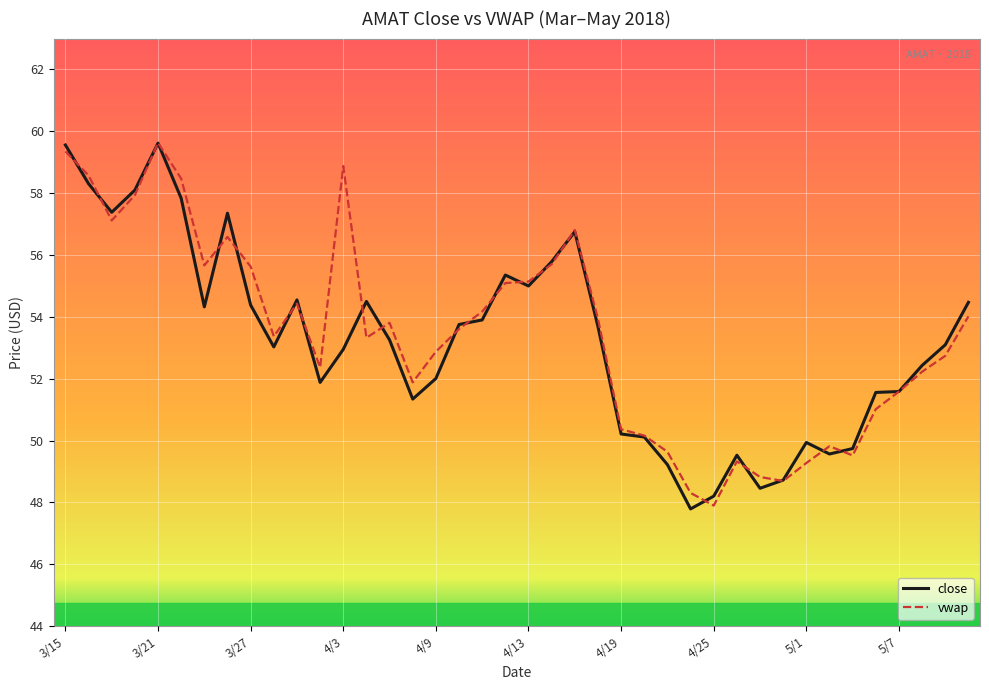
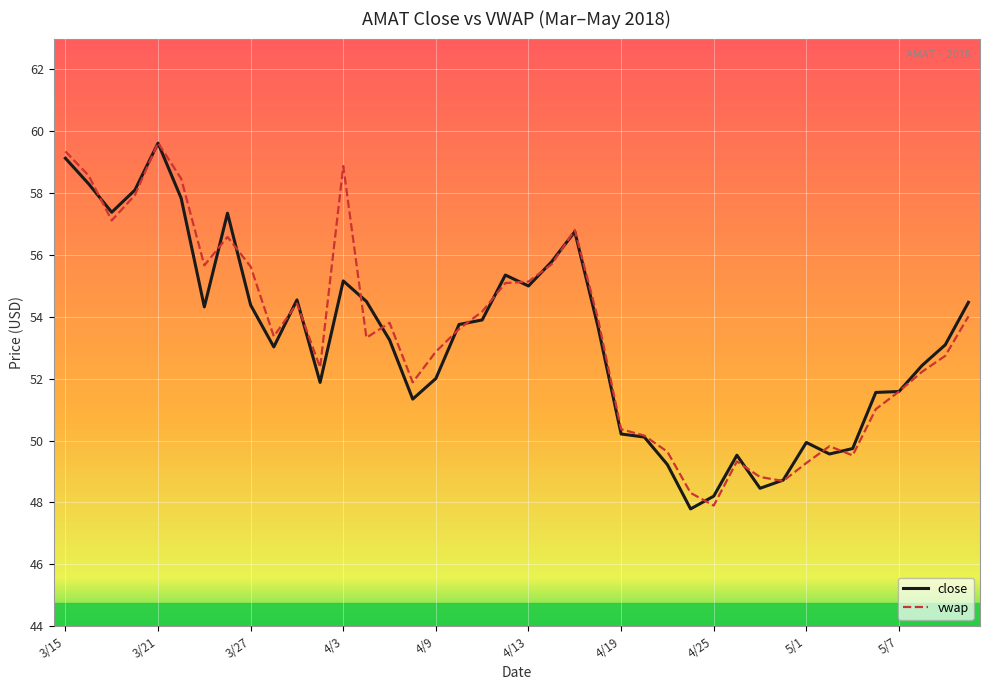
  {
    "close": {
-     "3/15": 59.6,
+     "3/15": 59.1,
      "3/27": 54.4,
-     "4/3": 52.9,
+     "4/3": 55.2,
      "4/9": 52.0,
      "4/13": 55.0,
      "4/19": 50.2,
      "4/25": 48.2,
      "5/1": 49.9
    },
    "vwap": {
      "3/15": 59.4,
      "3/27": 55.6,
      "4/3": 58.9,
      "4/9": 52.9,
      "4/13": 55.1,
      "4/19": 50.4,
      "4/25": 47.9,
      "5/1": 49.3
    }
  }
